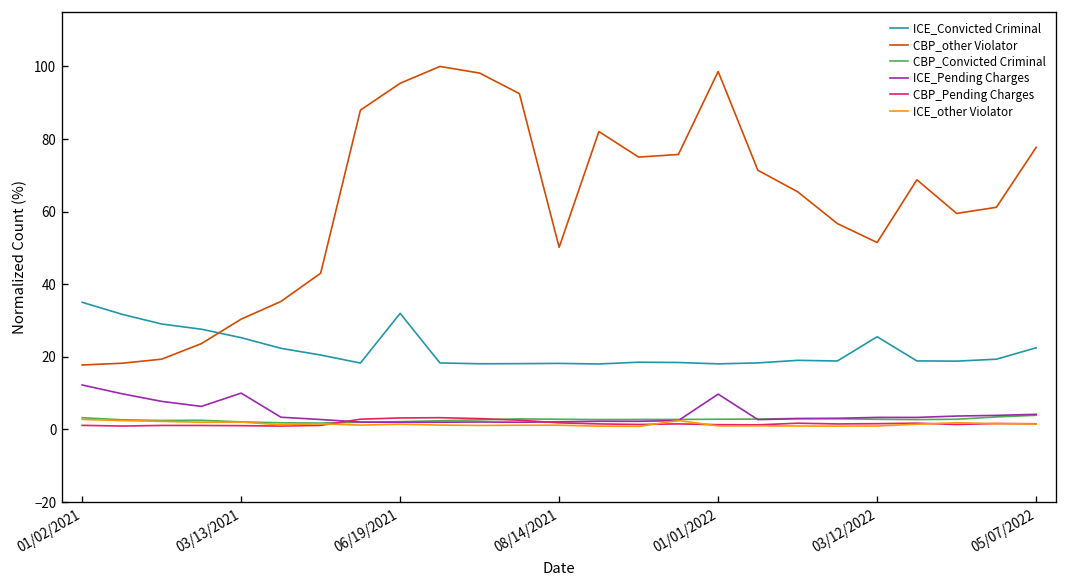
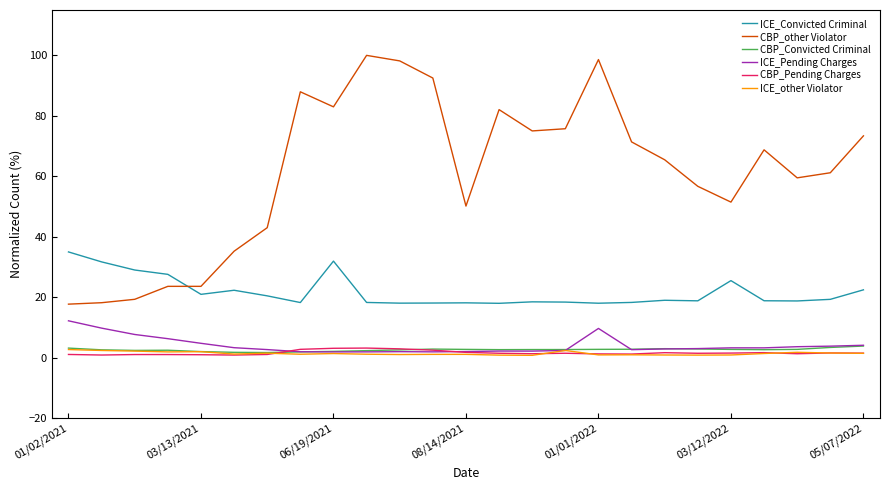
  {
    "ICE_Convicted Criminal": {
      "01/02/2021": 35,
-     "03/13/2021": 25,
+     "03/13/2021": 21,
      "06/19/2021": 32,
      "08/14/2021": 18,
      "01/01/2022": 18,
      "03/12/2022": 26,
      "05/07/2022": 22
    },
    "CBP_other Violator": {
      "01/02/2021": 18,
-     "03/13/2021": 30,
-     "06/19/2021": 95,
+     "03/13/2021": 24,
+     "06/19/2021": 83,
      "08/14/2021": 50,
      "01/01/2022": 99,
      "03/12/2022": 51,
-     "05/07/2022": 78
+     "05/07/2022": 73
    },
    "CBP_Convicted Criminal": {
      "01/01/2022": 3
    },
    "ICE_Pending Charges": {
      "01/02/2021": 12,
-     "03/13/2021": 10,
+     "03/13/2021": 5,
      "01/01/2022": 10
    },
    "CBP_Pending Charges": {
      "01/02/2021": 1,
      "03/13/2021": 1,
      "06/19/2021": 3
    }
  }
